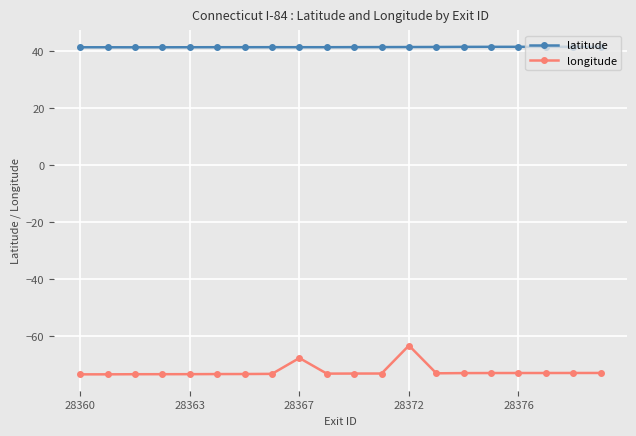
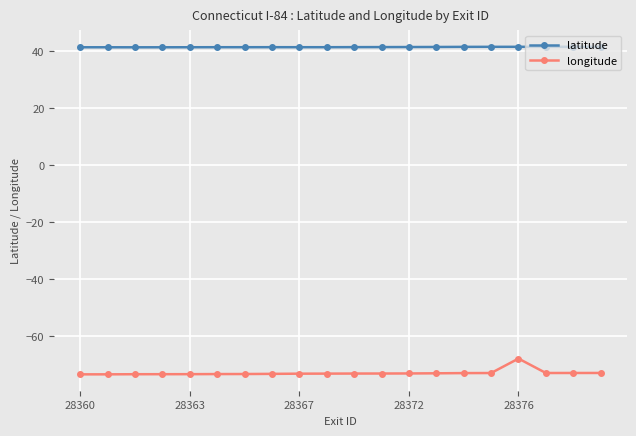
  {
    "latitude": {
      "28360": 41,
      "28363": 41,
      "28367": 41,
      "28372": 41,
      "28376": 42
    },
    "longitude": {
      "28360": -74,
      "28363": -73,
-     "28367": -68,
-     "28372": -63,
-     "28376": -73
+     "28367": -73,
+     "28372": -73,
+     "28376": -68
    }
  }
